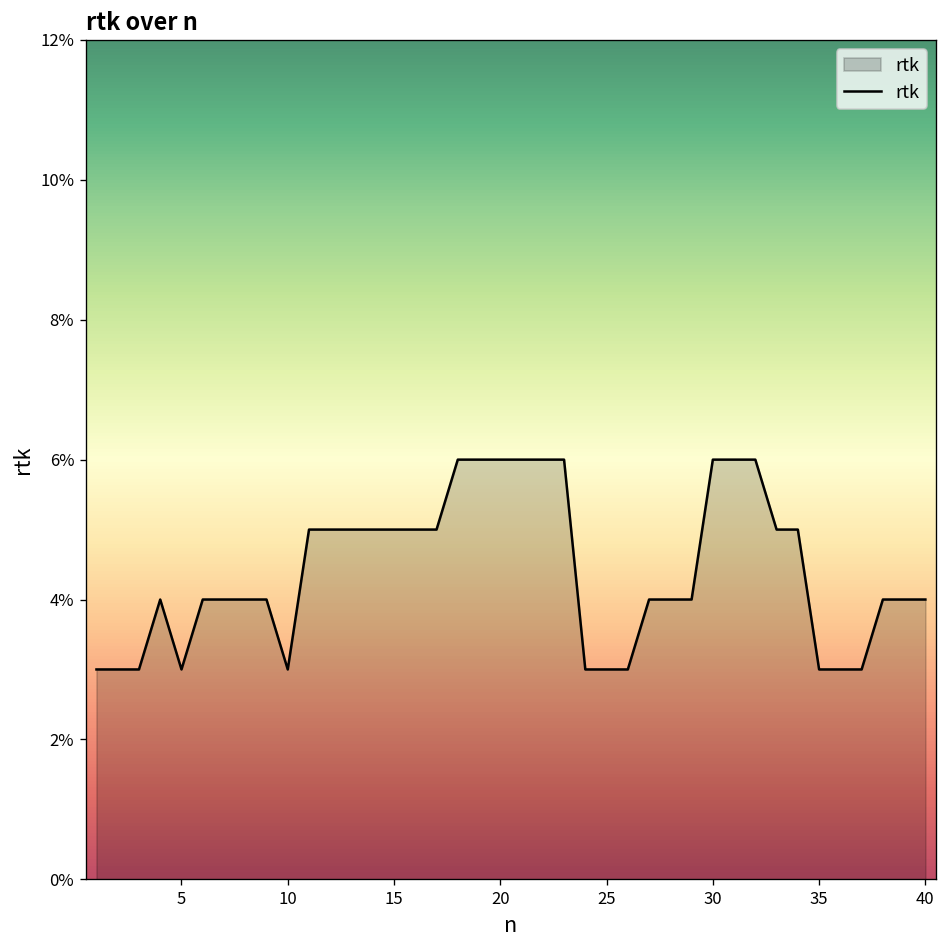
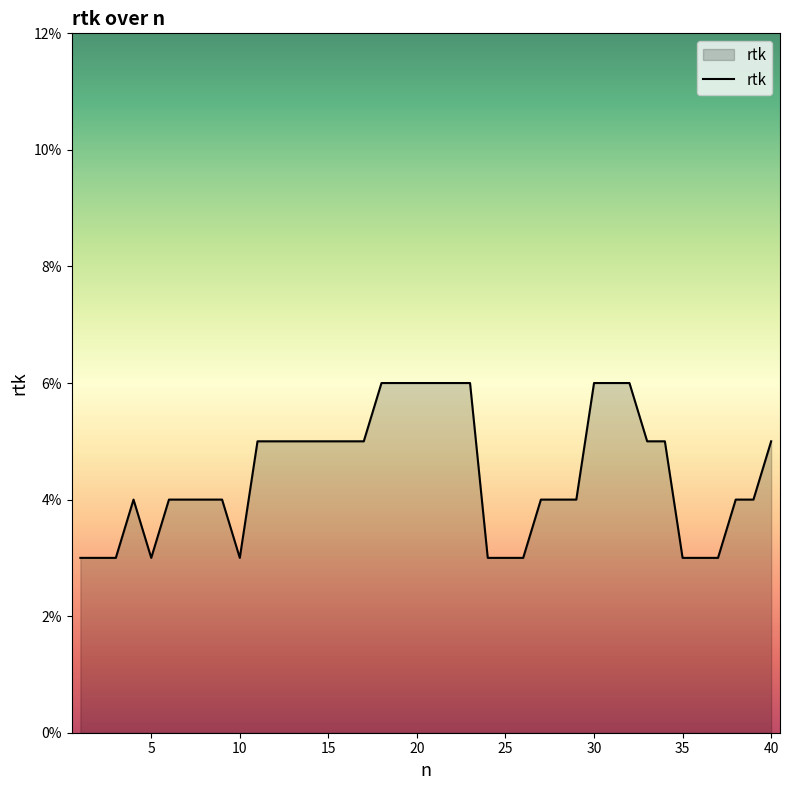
  {
    "5": "3.0%",
    "10": "3.0%",
    "15": "5.0%",
    "20": "6.0%",
    "25": "3.0%",
    "30": "6.0%",
    "35": "3.0%",
-   "40": "4.0%"
+   "40": "5.0%"
  }
